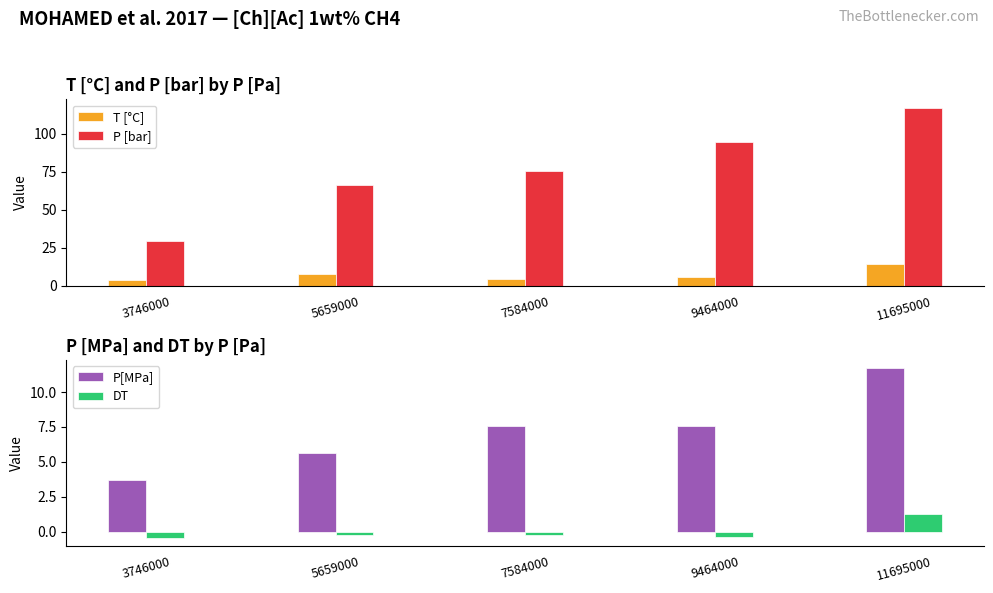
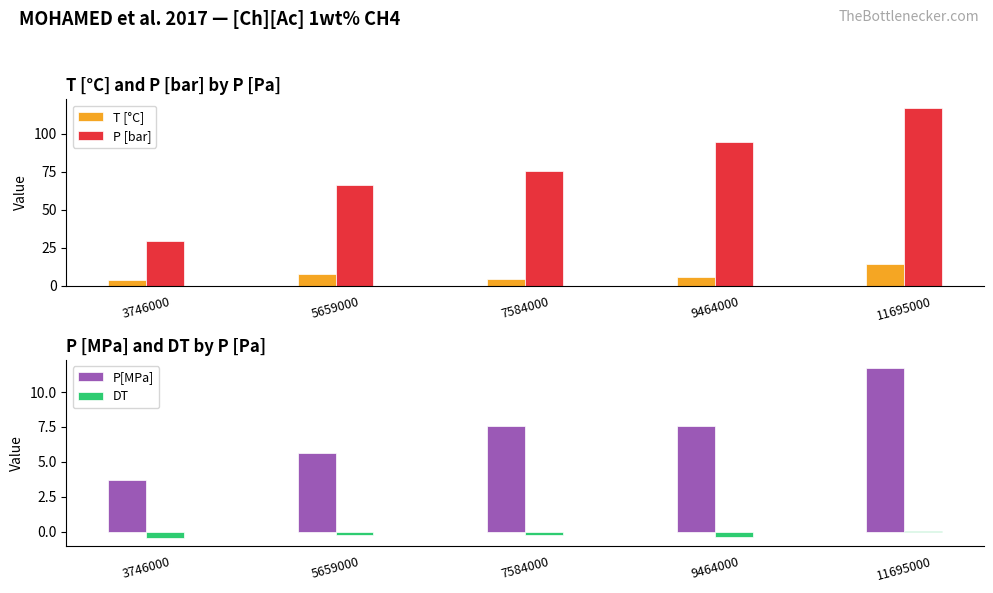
  {
    "T [°C] and P [bar] by P [Pa]": {
      "T [°C]": {
        "3746000": 4,
        "5659000": 8,
        "7584000": 5,
        "9464000": 6,
        "11695000": 14
      },
      "P [bar]": {
        "3746000": 30,
        "5659000": 66,
        "7584000": 76,
        "9464000": 95,
        "11695000": 117
      }
    },
    "P [MPa] and DT by P [Pa]": {
      "P[MPa]": {
        "3746000": 3.7,
        "5659000": 5.7,
        "7584000": 7.6,
        "9464000": 7.6,
        "11695000": 11.7
      },
      "DT": {
        "3746000": -0.4,
        "5659000": -0.2,
        "7584000": -0.2,
        "9464000": -0.4,
-       "11695000": 1.3
+       "11695000": 0.1
      }
    }
  }
